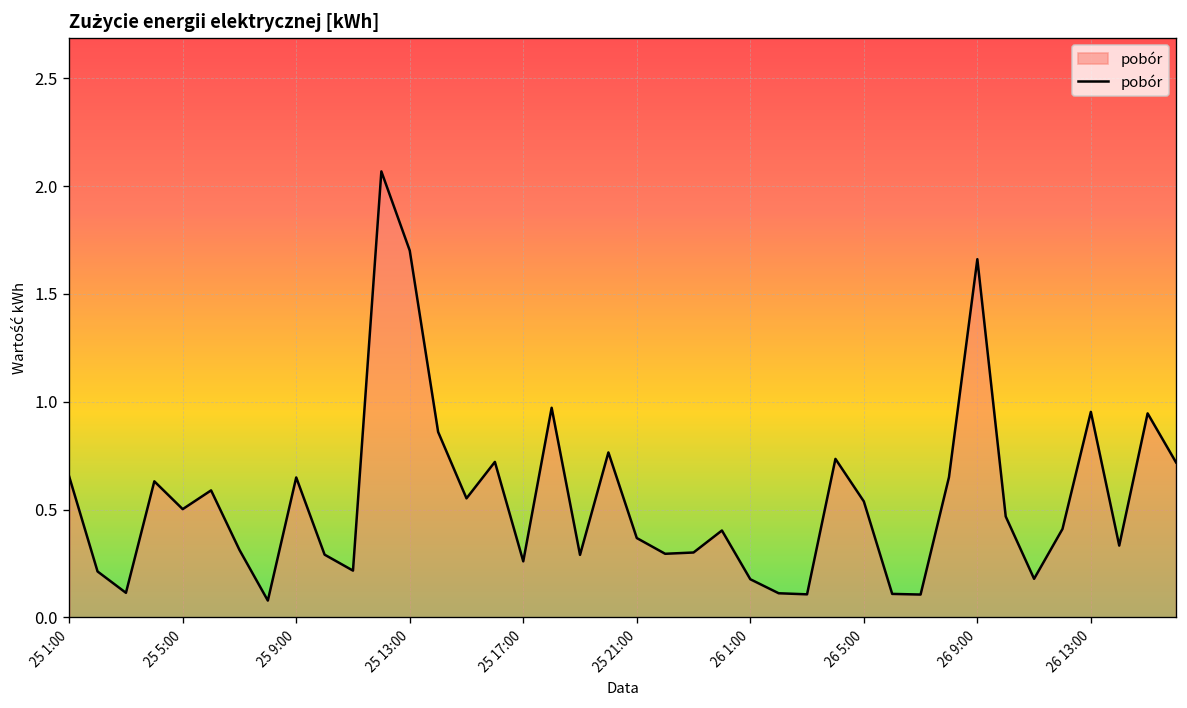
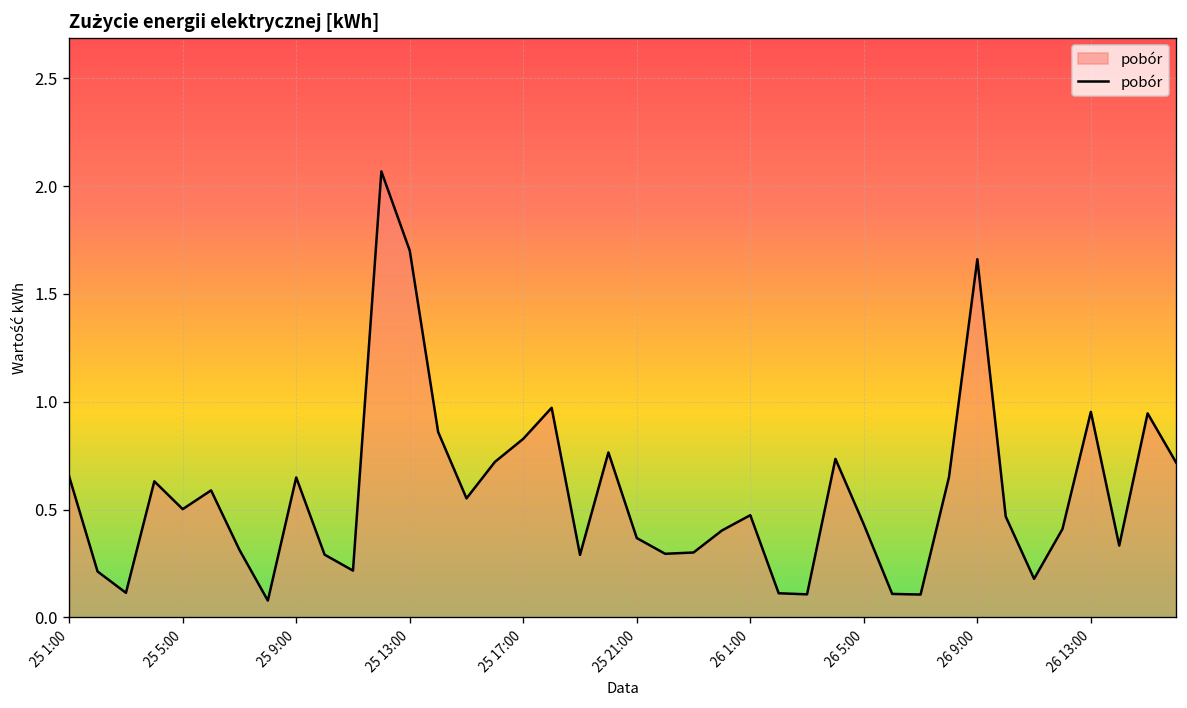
  {
    "25 1:00": 0.65,
    "25 5:00": 0.50,
    "25 9:00": 0.65,
    "25 13:00": 1.70,
-   "25 17:00": 0.26,
+   "25 17:00": 0.83,
    "25 21:00": 0.37,
-   "26 1:00": 0.18,
-   "26 5:00": 0.54,
+   "26 1:00": 0.47,
+   "26 5:00": 0.43,
    "26 9:00": 1.66,
    "26 13:00": 0.95
  }
